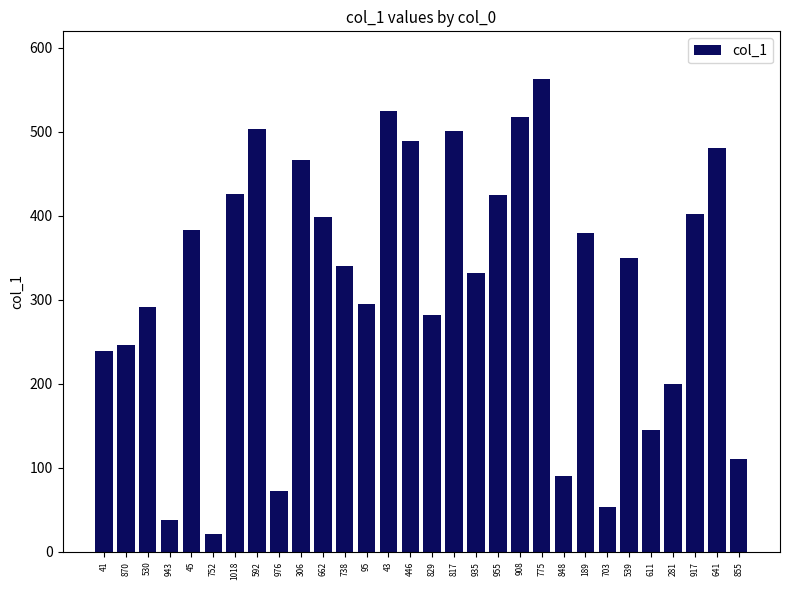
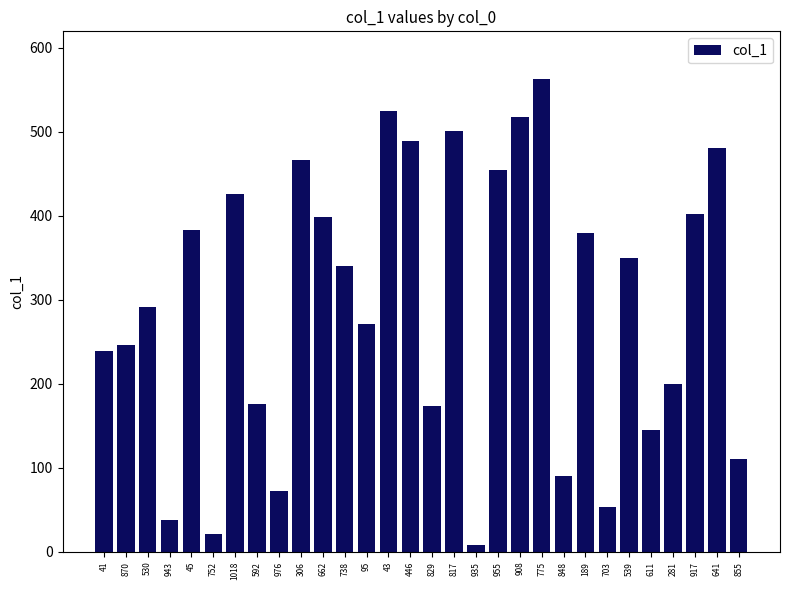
  {
    "41": 240,
    "870": 250,
    "530": 290,
    "943": 40,
    "45": 380,
    "752": 20,
    "1018": 430,
-   "592": 500,
+   "592": 180,
    "976": 70,
    "306": 470,
    "662": 400,
    "738": 340,
-   "95": 300,
+   "95": 270,
    "43": 520,
    "446": 490,
-   "829": 280,
+   "829": 170,
    "817": 500,
-   "935": 330,
-   "955": 430,
+   "935": 10,
+   "955": 450,
    "908": 520,
    "775": 560,
    "848": 90,
    "189": 380,
    "703": 50,
    "539": 350,
    "611": 150,
    "281": 200,
    "917": 400,
    "641": 480,
    "855": 110
  }
